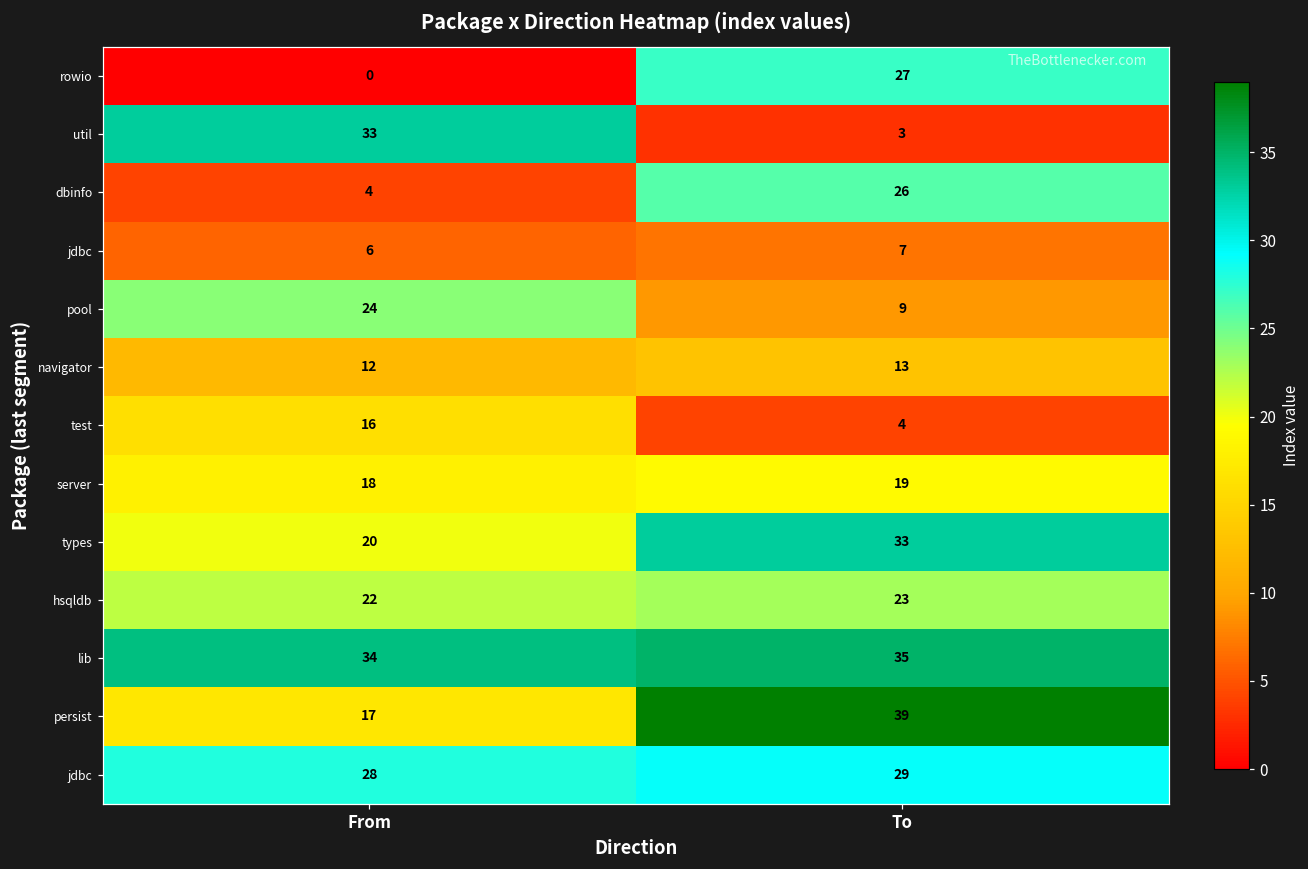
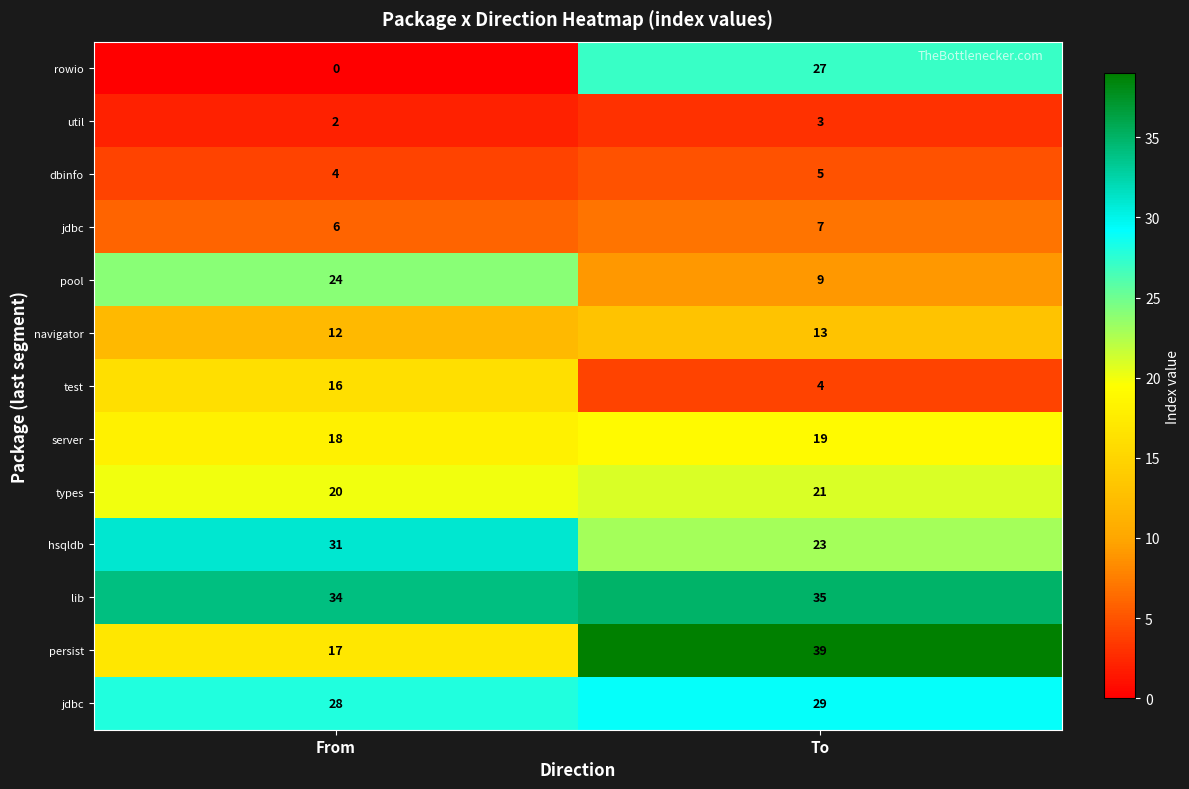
  {
    "rowio": {
      "From": 0
    },
    "util": {
-     "From": 33,
+     "From": 2,
      "To": 3
    },
    "dbinfo": {
      "From": 4,
-     "To": 26
+     "To": 5
    },
    "pool": {
      "From": 24,
      "To": 9
    },
    "navigator": {
      "From": 12,
      "To": 13
    },
    "test": {
      "From": 16,
      "To": 4
    },
    "server": {
      "From": 18,
      "To": 19
    },
    "types": {
      "From": 20,
-     "To": 33
+     "To": 21
    },
    "hsqldb": {
-     "From": 22,
+     "From": 31,
      "To": 23
    },
    "lib": {
      "From": 34,
      "To": 35
    },
    "persist": {
      "From": 17,
      "To": 39
    }
  }
